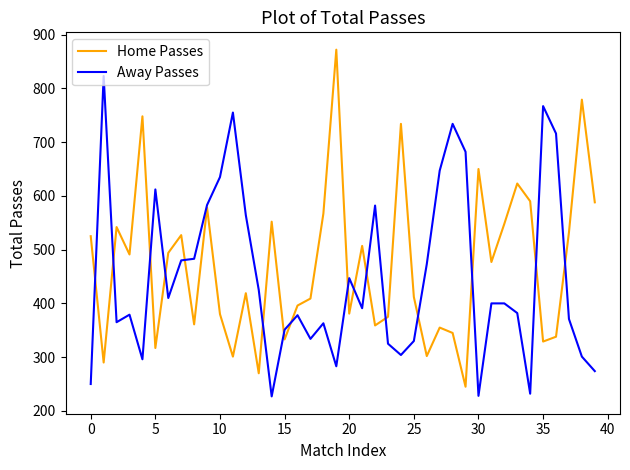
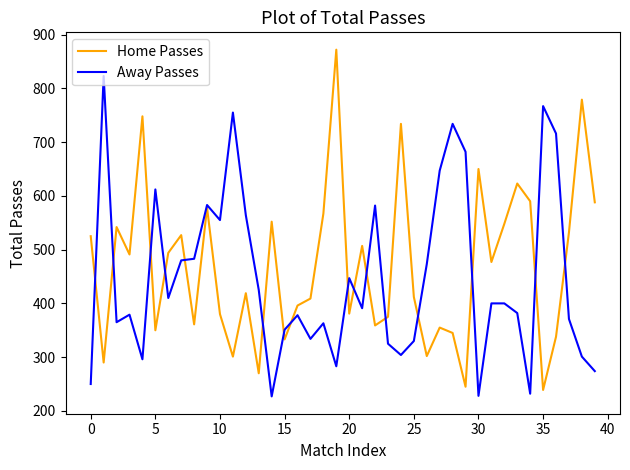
  {
    "Home Passes": {
      "0": 530,
-     "5": 320,
+     "5": 350,
      "10": 380,
      "15": 330,
      "20": 380,
      "25": 410,
      "30": 650,
-     "35": 330
+     "35": 240
    },
    "Away Passes": {
      "0": 250,
      "5": 610,
-     "10": 640,
+     "10": 560,
      "15": 350,
      "20": 450,
      "25": 330,
      "30": 230,
      "35": 770
    }
  }
